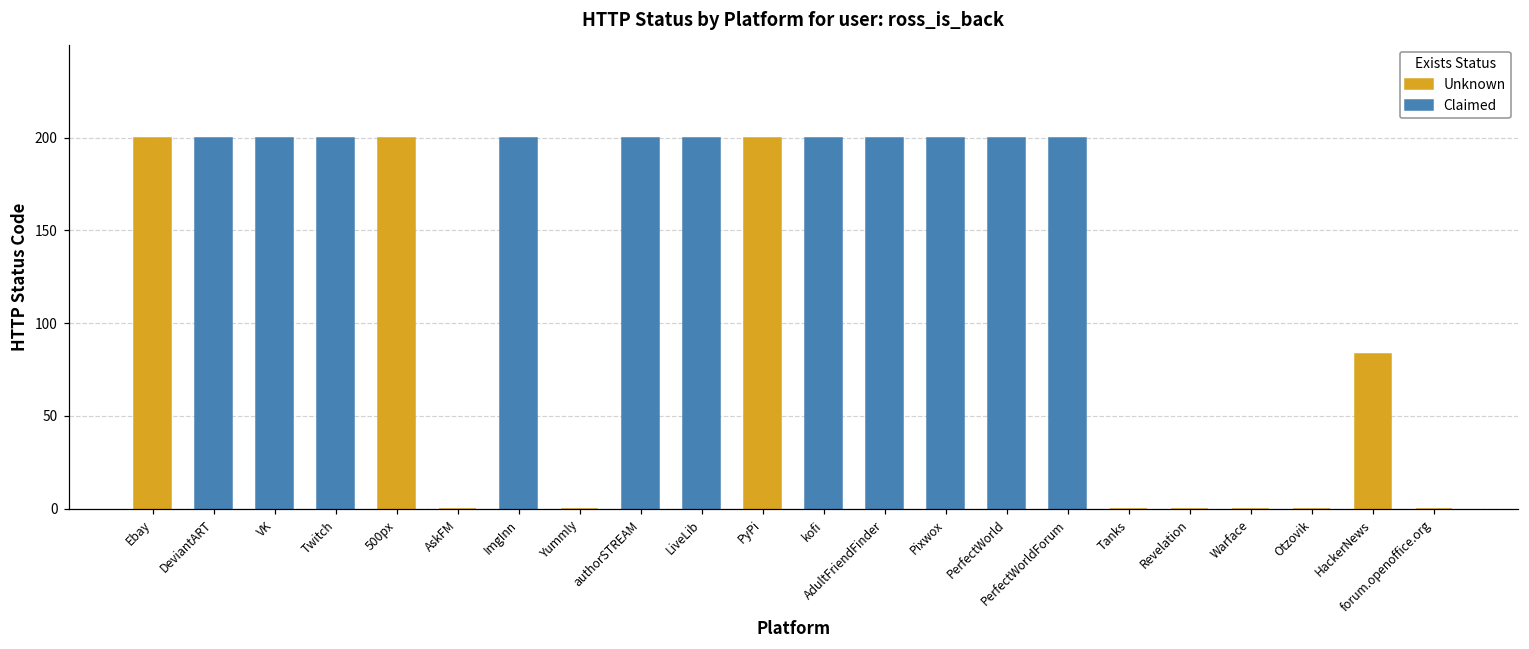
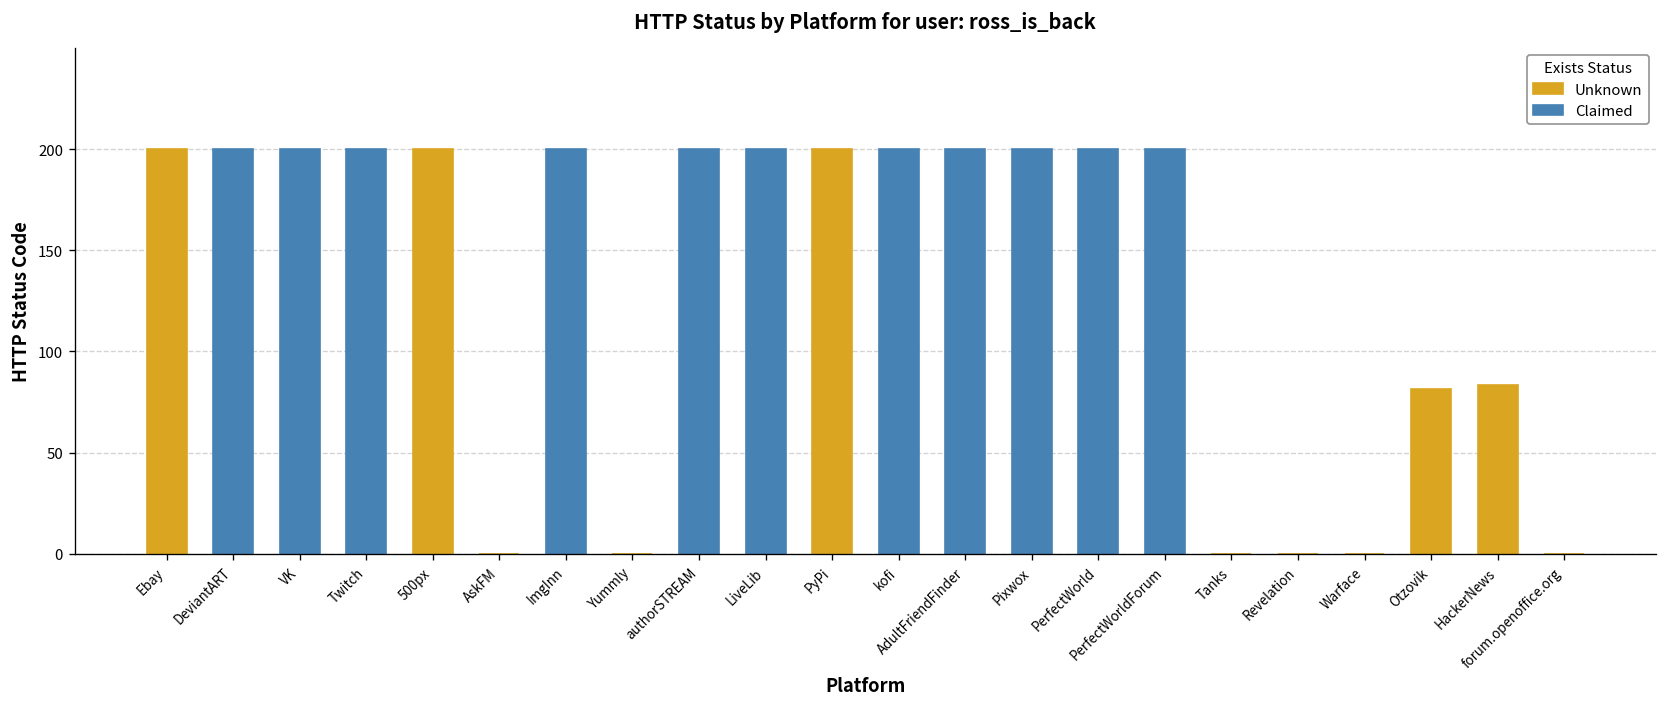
  {
    "Ebay": 200,
    "DeviantART": 200,
    "VK": 200,
    "Twitch": 200,
    "500px": 200,
    "AskFM": 0,
    "ImgInn": 200,
    "Yummly": 0,
    "authorSTREAM": 200,
    "LiveLib": 200,
    "PyPi": 200,
    "kofi": 200,
    "AdultFriendFinder": 200,
    "Pixwox": 200,
    "PerfectWorld": 200,
    "PerfectWorldForum": 200,
    "Tanks": 0,
    "Revelation": 0,
    "Warface": 0,
-   "Otzovik": 0,
+   "Otzovik": 81,
    "HackerNews": 83,
    "forum.openoffice.org": 0
  }
